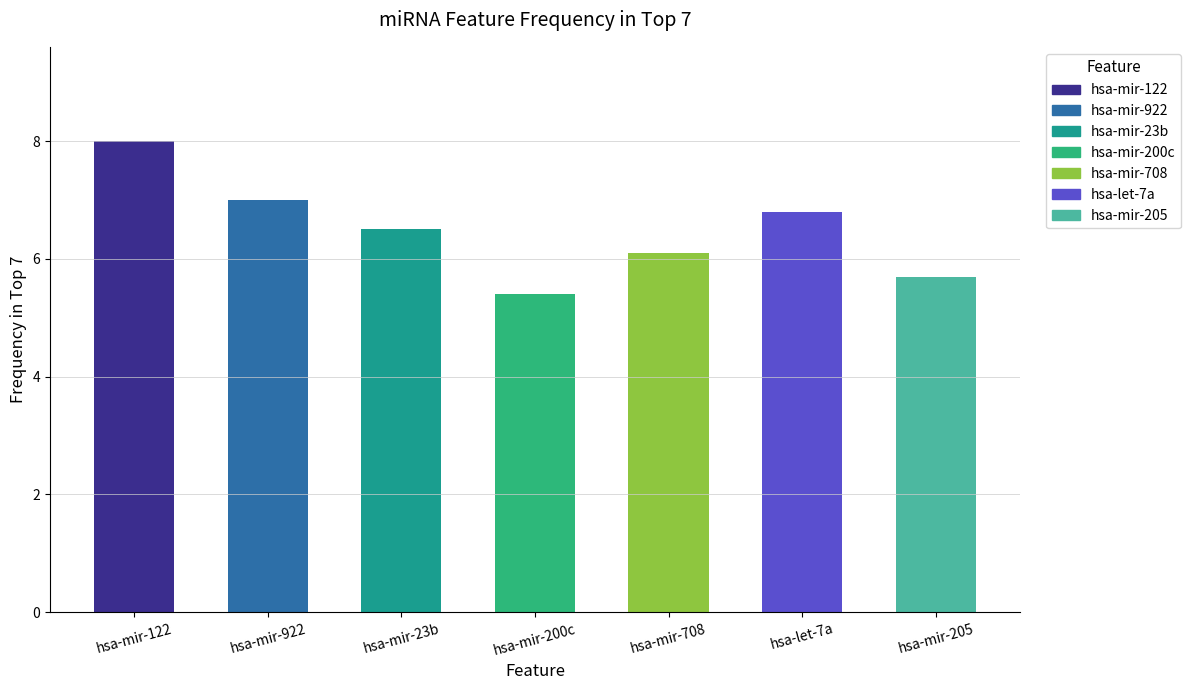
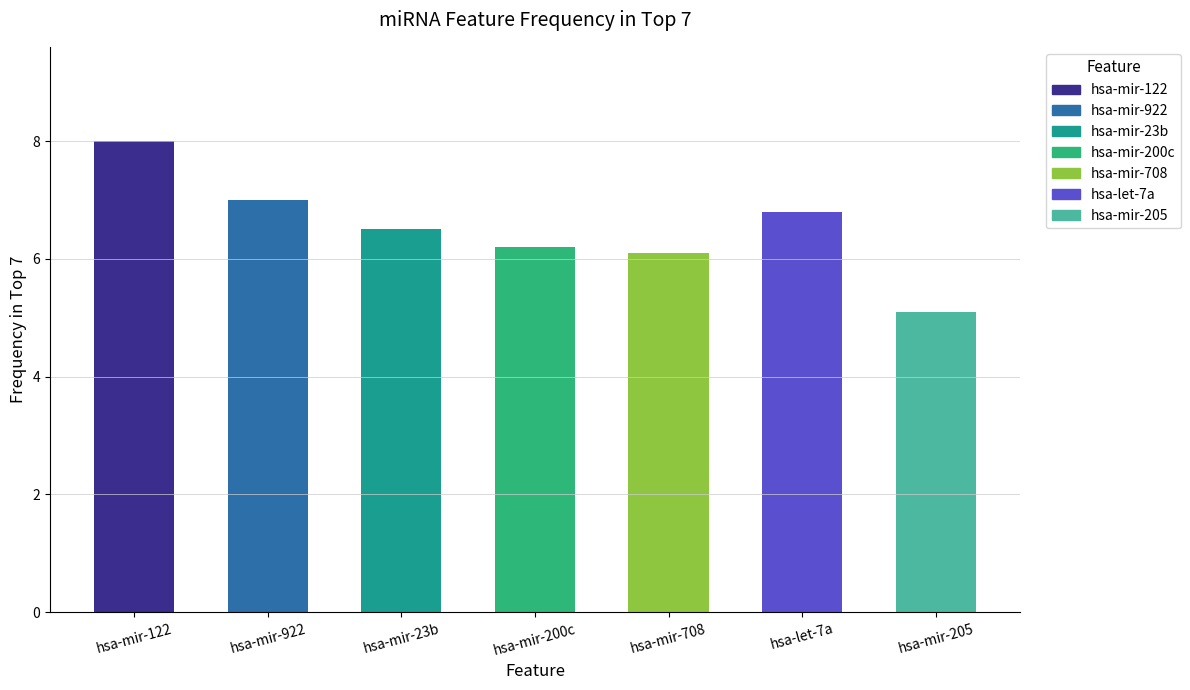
  {
    "hsa-mir-122": 8.0,
    "hsa-mir-922": 7.0,
    "hsa-mir-23b": 6.5,
-   "hsa-mir-200c": 5.4,
+   "hsa-mir-200c": 6.2,
    "hsa-mir-708": 6.1,
    "hsa-let-7a": 6.8,
-   "hsa-mir-205": 5.7
+   "hsa-mir-205": 5.1
  }
